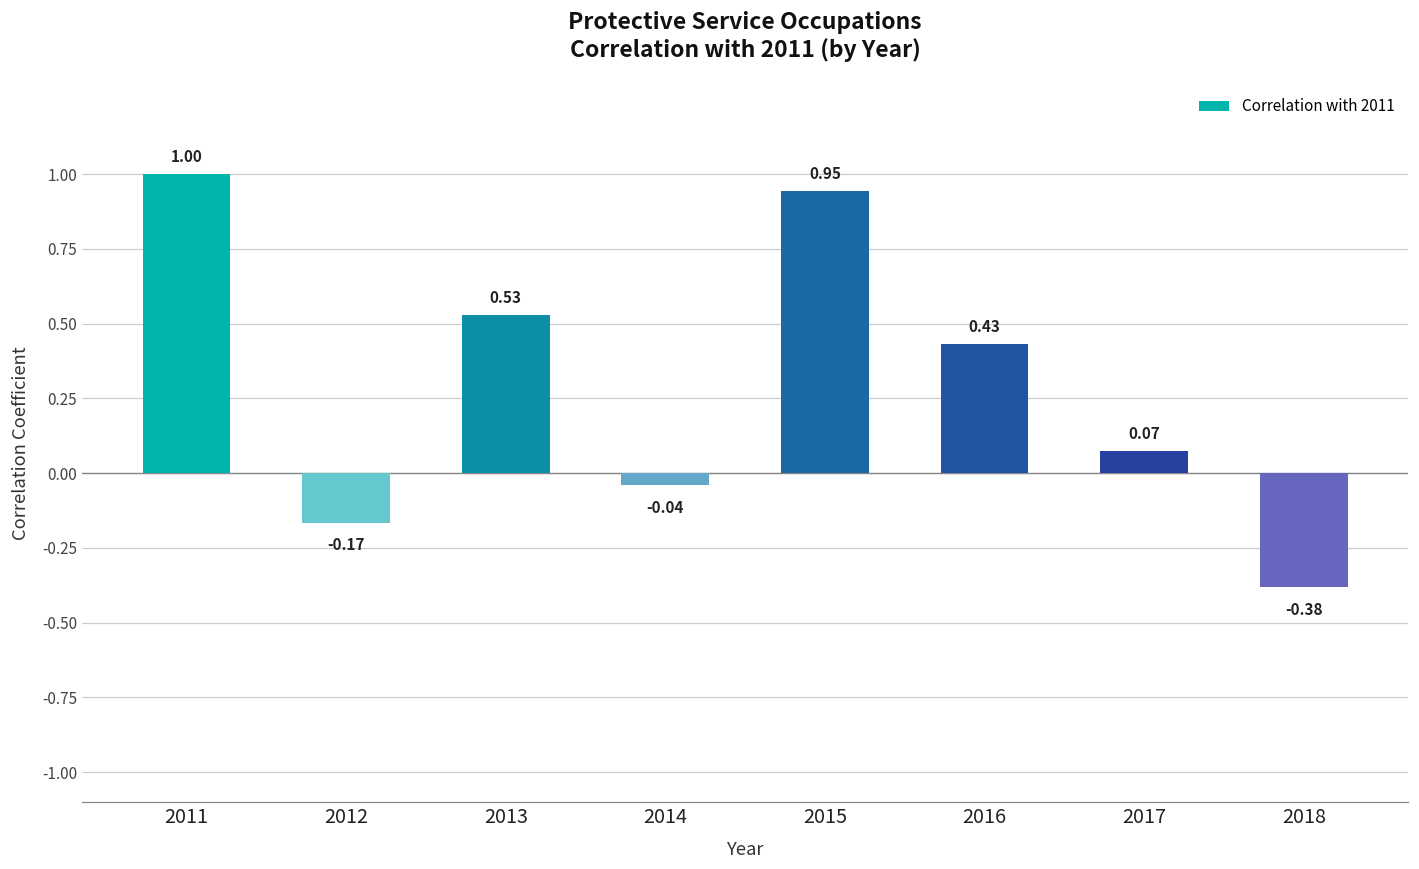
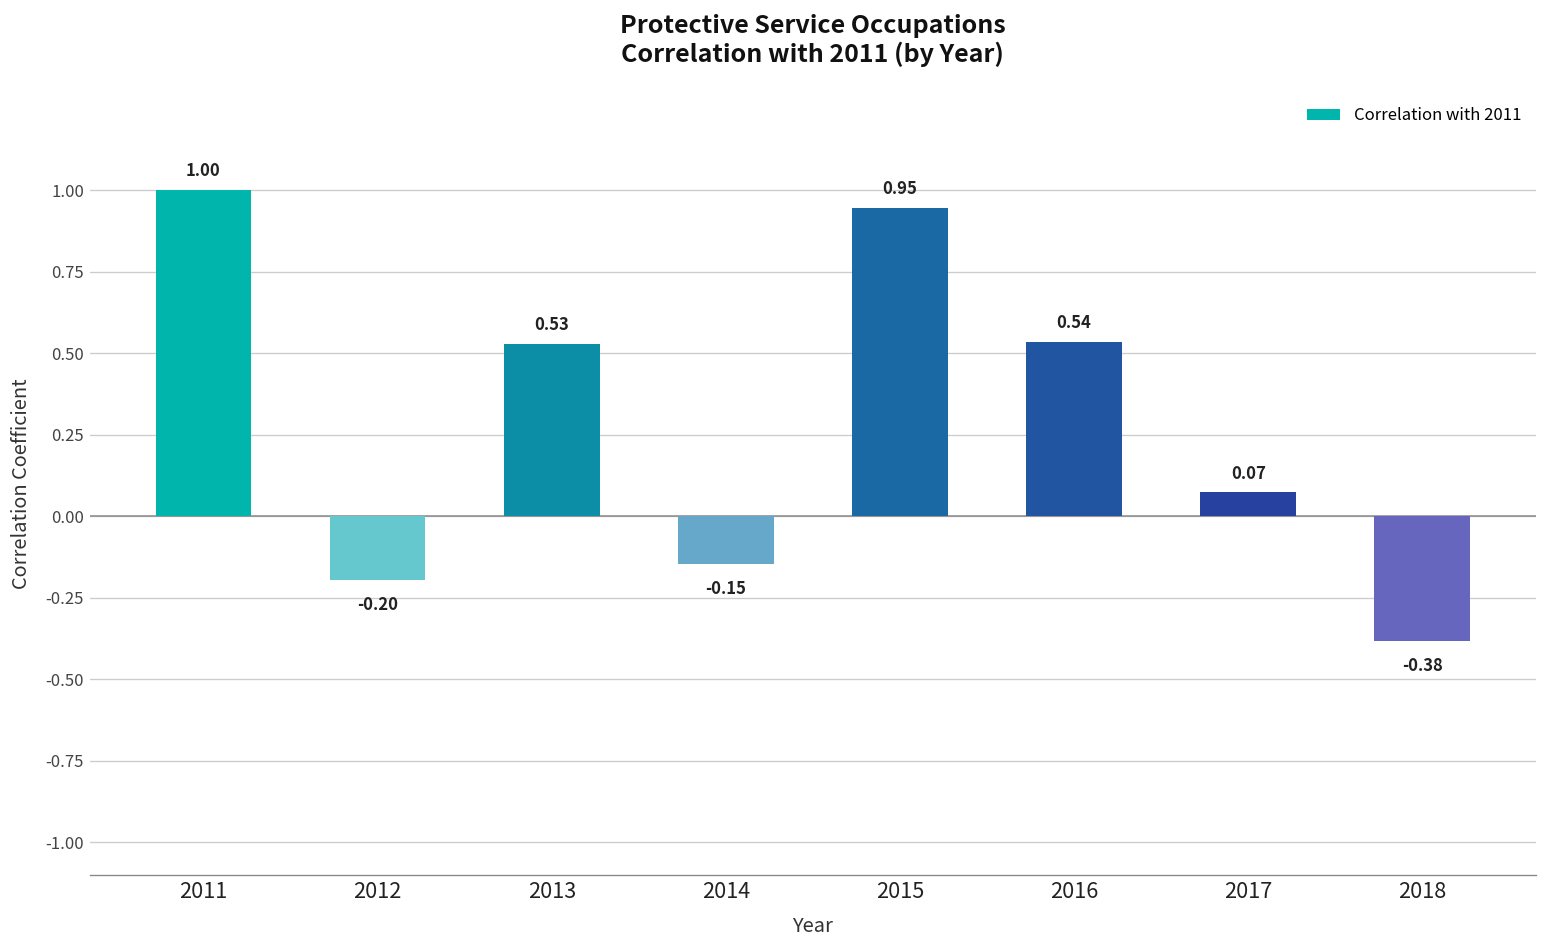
  {
    "2011": 1.00,
-   "2012": -0.17,
+   "2012": -0.20,
    "2013": 0.53,
-   "2014": -0.04,
+   "2014": -0.15,
    "2015": 0.95,
-   "2016": 0.43,
+   "2016": 0.54,
    "2017": 0.07,
    "2018": -0.38
  }
